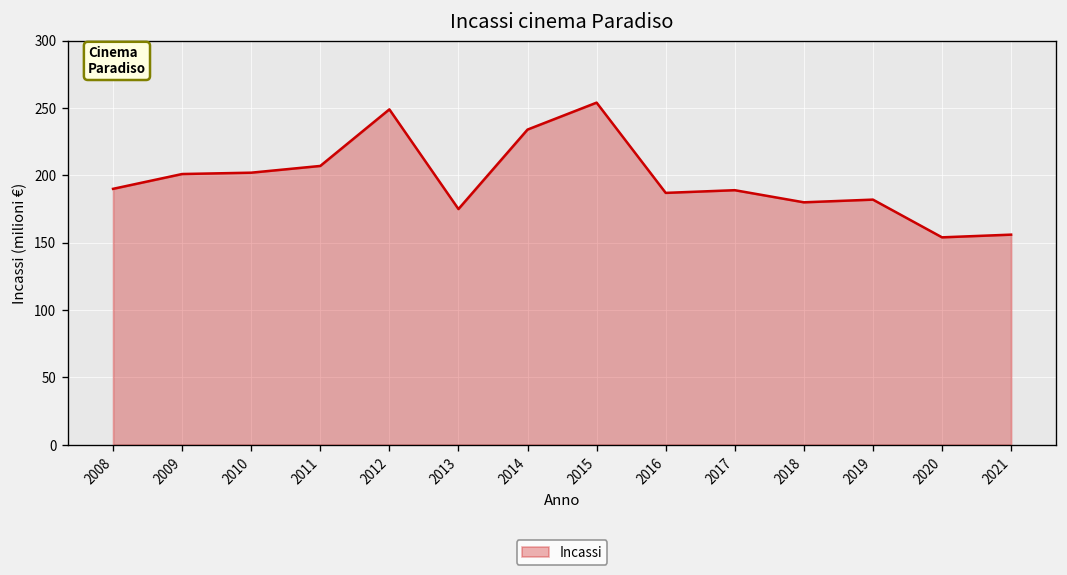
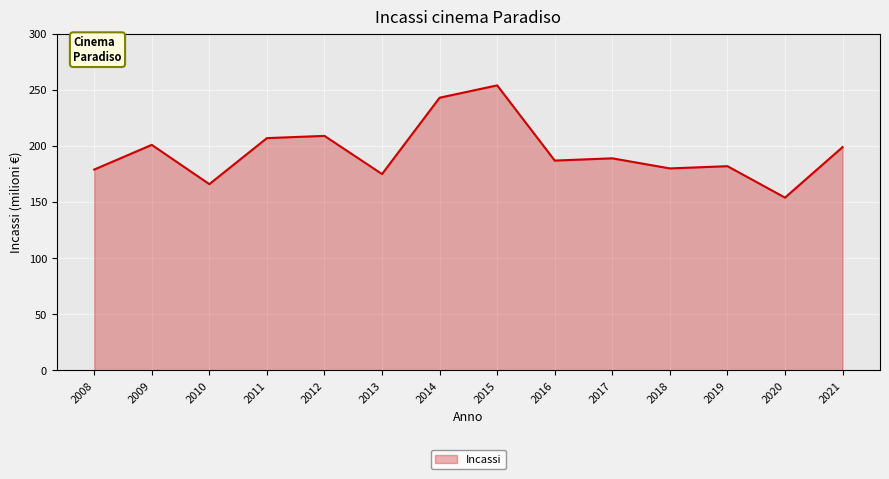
  {
-   "2008": 190,
+   "2008": 179,
    "2009": 201,
-   "2010": 202,
+   "2010": 166,
    "2011": 207,
-   "2012": 249,
+   "2012": 209,
    "2013": 175,
-   "2014": 234,
+   "2014": 243,
    "2015": 254,
    "2016": 187,
    "2017": 189,
    "2018": 180,
    "2019": 182,
    "2020": 154,
-   "2021": 156
+   "2021": 199
  }
